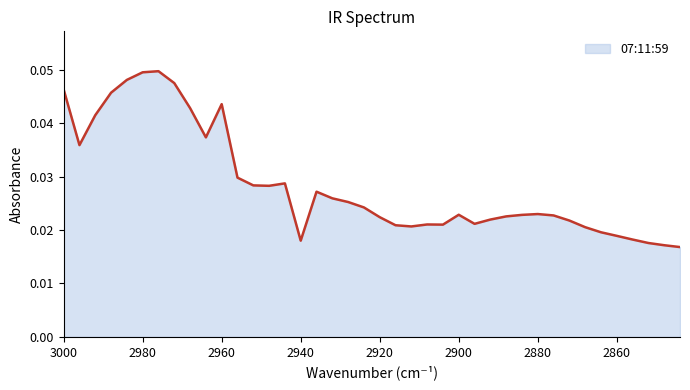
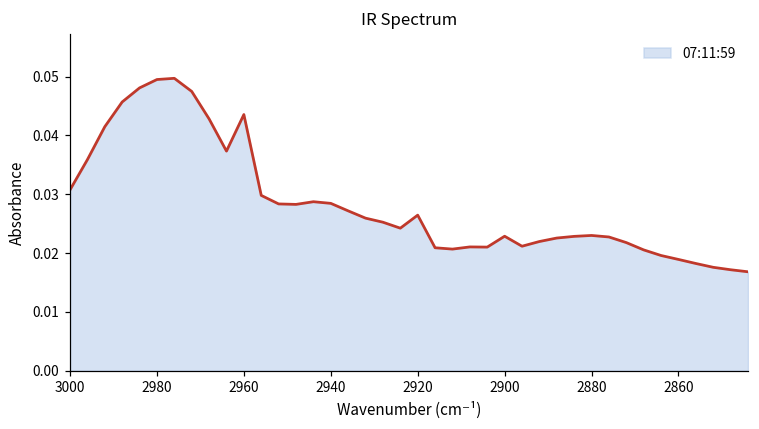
  {
-   "3000": 0.046,
+   "3000": 0.031,
    "2980": 0.050,
    "2960": 0.044,
-   "2940": 0.018,
-   "2920": 0.022,
+   "2940": 0.028,
+   "2920": 0.026,
    "2900": 0.023,
    "2880": 0.023,
    "2860": 0.019
  }
